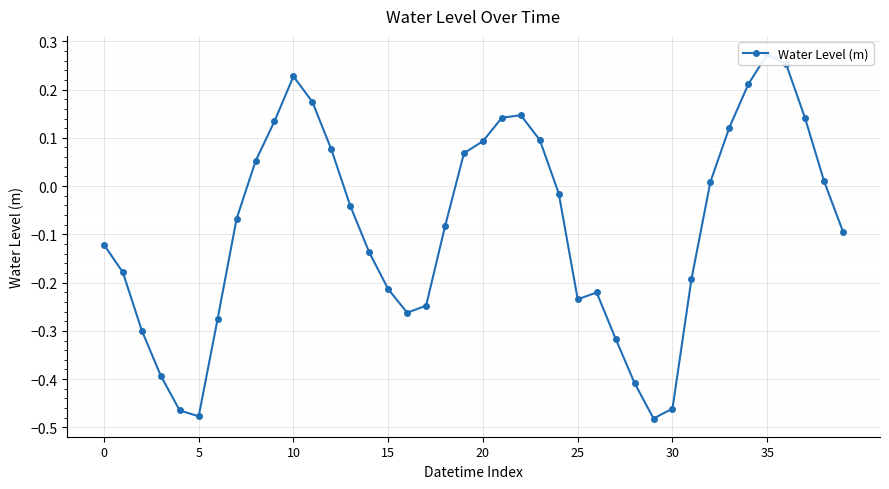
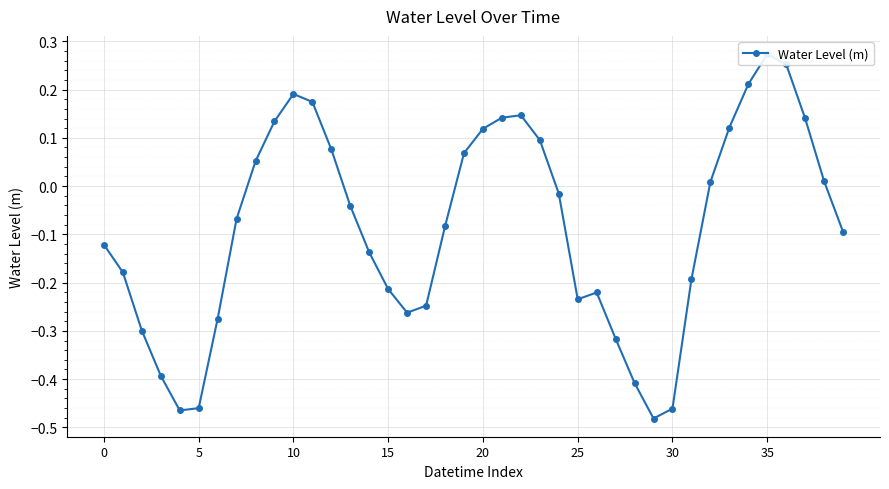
  {
    "0": -0.12,
-   "5": -0.48,
-   "10": 0.23,
+   "5": -0.46,
+   "10": 0.19,
    "15": -0.21,
-   "20": 0.09,
+   "20": 0.12,
    "25": -0.23,
    "30": -0.46
  }
